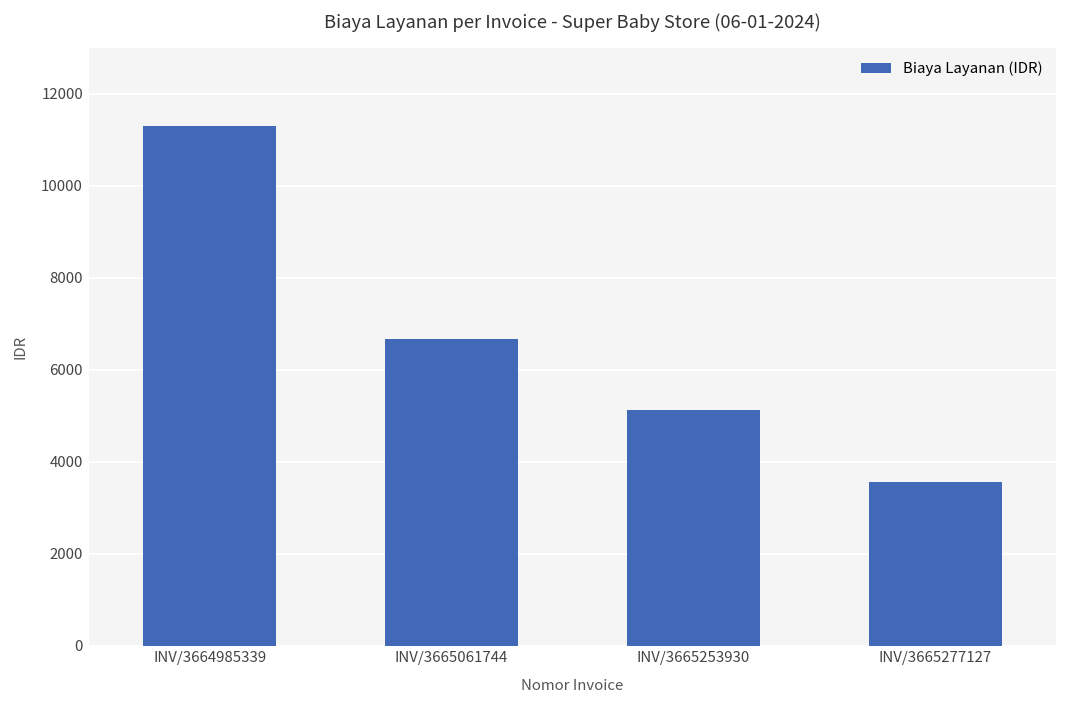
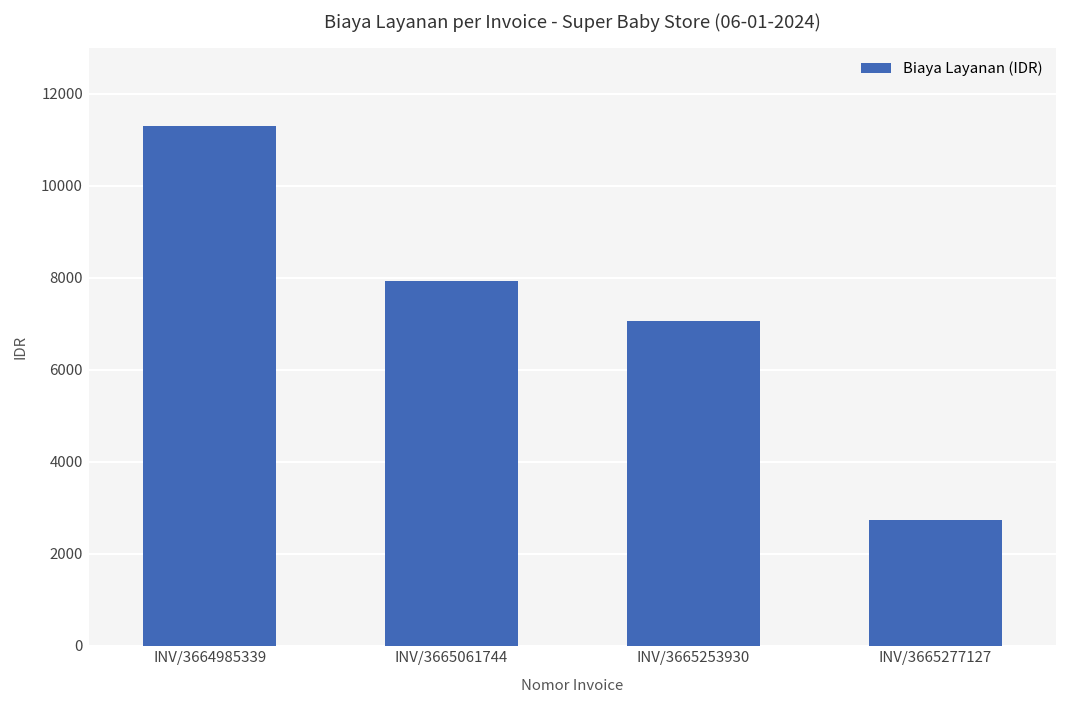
  {
    "INV/3664985339": 11300,
-   "INV/3665061744": 6700,
-   "INV/3665253930": 5100,
-   "INV/3665277127": 3600
+   "INV/3665061744": 7900,
+   "INV/3665253930": 7100,
+   "INV/3665277127": 2700
  }
